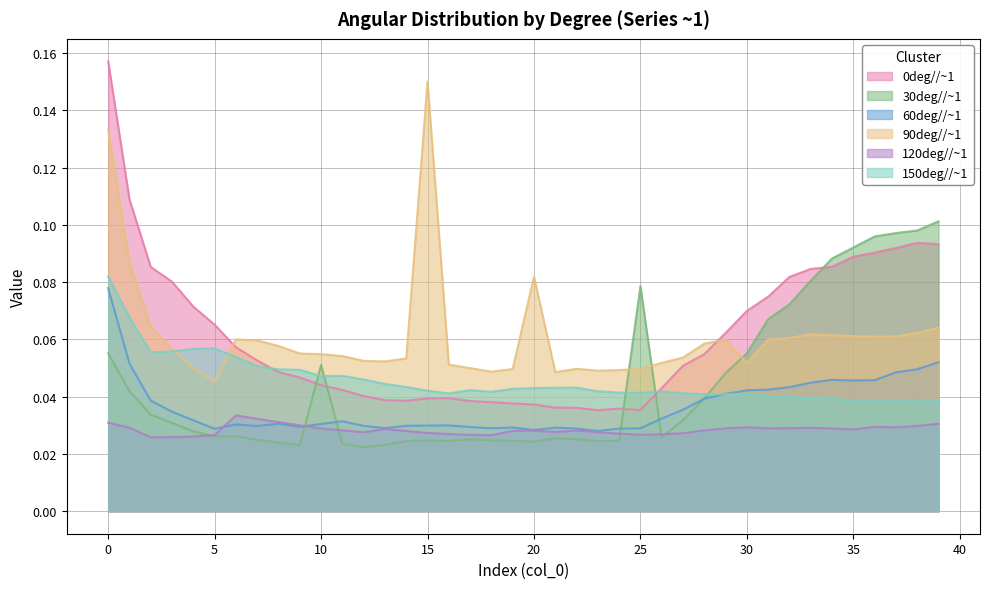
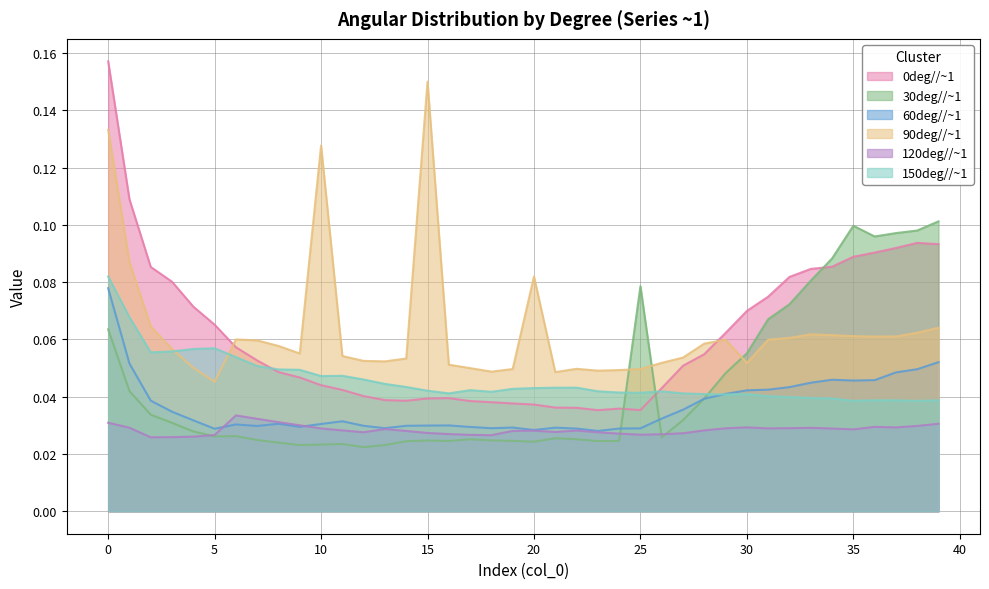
  {
    "30deg//~1": {
-     "0": 0.055,
-     "10": 0.051,
+     "0": 0.064,
+     "10": 0.023,
      "15": 0.025,
      "20": 0.024,
      "25": 0.079,
      "30": 0.055,
-     "35": 0.092
+     "35": 0.100
    },
    "90deg//~1": {
      "0": 0.133,
      "5": 0.045,
-     "10": 0.055,
+     "10": 0.128,
      "15": 0.150,
      "20": 0.082,
      "25": 0.050,
      "30": 0.052,
      "35": 0.061
    }
  }
